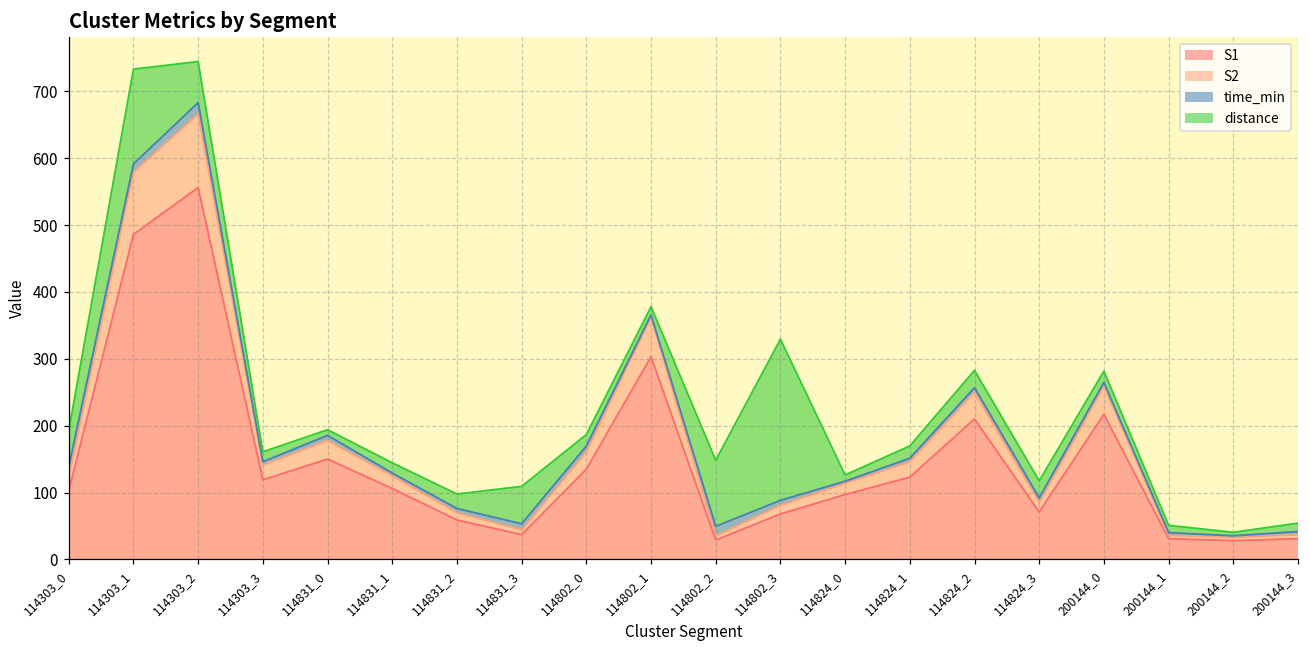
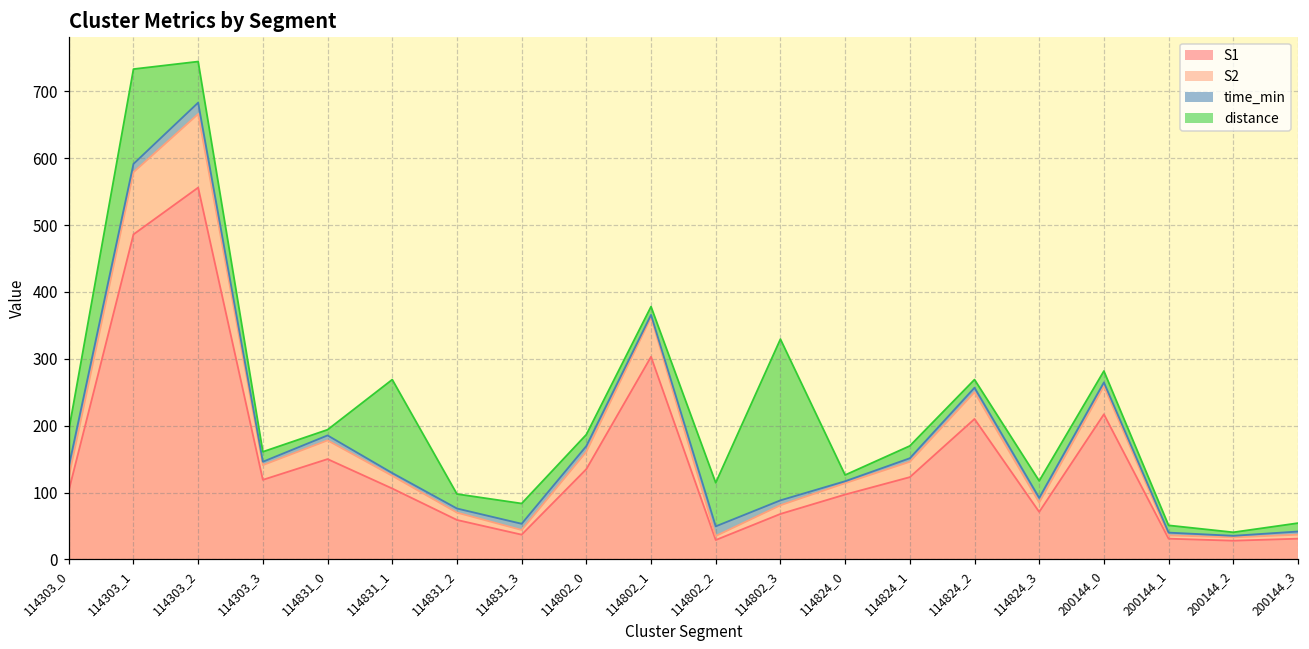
  {
    "time_min": {
      "114303_0": 20,
      "114303_1": 10,
      "114303_2": 20,
      "114303_3": 10,
      "114831_0": 10,
      "114831_1": 0,
      "114831_2": 10,
      "114831_3": 10,
      "114802_0": 10,
      "114802_2": 10,
      "114802_3": 10,
      "114824_1": 10,
      "114824_2": 10,
      "114824_3": 10,
      "200144_0": 10,
      "200144_3": 0
    },
    "distance": {
      "114303_0": 50,
      "114303_1": 140,
      "114303_2": 60,
      "114303_3": 10,
      "114831_0": 10,
-     "114831_1": 20,
+     "114831_1": 140,
      "114831_2": 20,
-     "114831_3": 60,
+     "114831_3": 30,
      "114802_0": 20,
      "114802_1": 10,
-     "114802_2": 100,
+     "114802_2": 70,
      "114802_3": 240,
      "114824_0": 10,
      "114824_1": 20,
-     "114824_2": 30,
+     "114824_2": 10,
      "114824_3": 30,
      "200144_0": 20,
      "200144_1": 10,
      "200144_2": 10,
      "200144_3": 10
    }
  }
